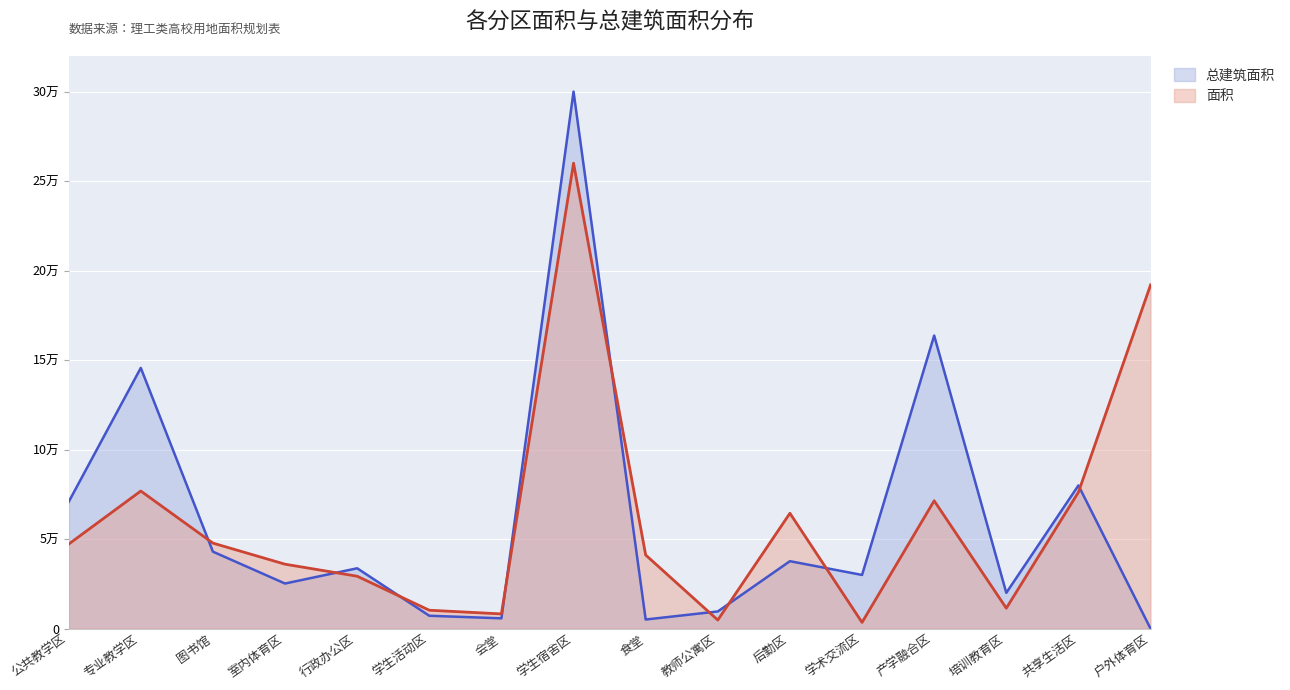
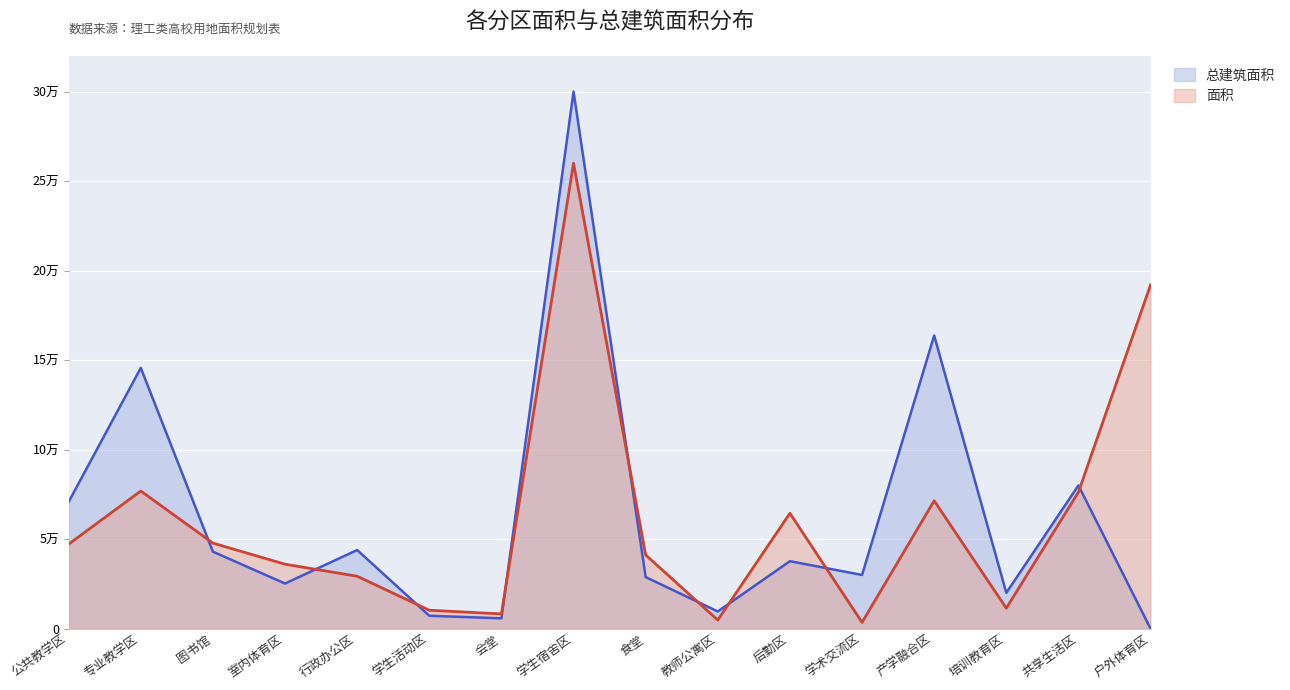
  {
    "总建筑面积": {
      "公共教学区": "7.1万",
      "专业教学区": "14.6万",
      "图书馆": "4.3万",
      "室内体育区": "2.5万",
-     "行政办公区": "3.4万",
+     "行政办公区": "4.4万",
      "学生活动区": "0.7万",
      "会堂": "0.6万",
      "学生宿舍区": "30.0万",
-     "食堂": "0.5万",
+     "食堂": "2.9万",
      "教师公寓区": "1.0万",
      "后勤区": "3.8万",
      "学术交流区": "3.0万",
      "产学融合区": "16.4万",
      "培训教育区": "2.0万",
      "共享生活区": "8.0万",
      "户外体育区": "0.0万"
    },
    "面积": {
      "公共教学区": "4.7万",
      "专业教学区": "7.7万",
      "图书馆": "4.8万",
      "室内体育区": "3.6万",
      "行政办公区": "2.9万",
      "学生活动区": "1.0万",
      "会堂": "0.8万",
      "学生宿舍区": "26.0万",
      "食堂": "4.1万",
      "教师公寓区": "0.5万",
      "后勤区": "6.4万",
      "学术交流区": "0.3万",
      "产学融合区": "7.1万",
      "培训教育区": "1.1万",
      "共享生活区": "7.6万",
      "户外体育区": "19.2万"
    }
  }
